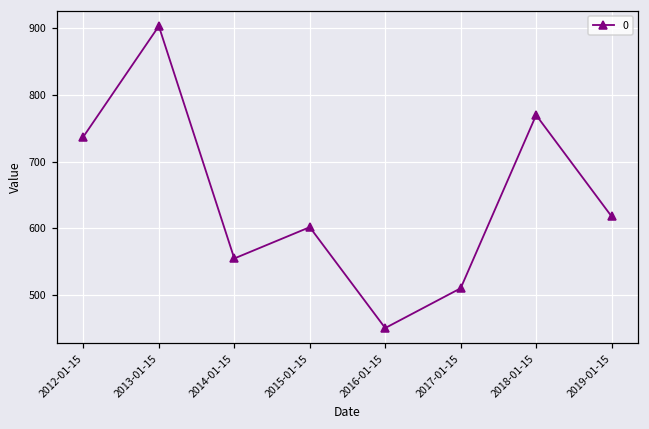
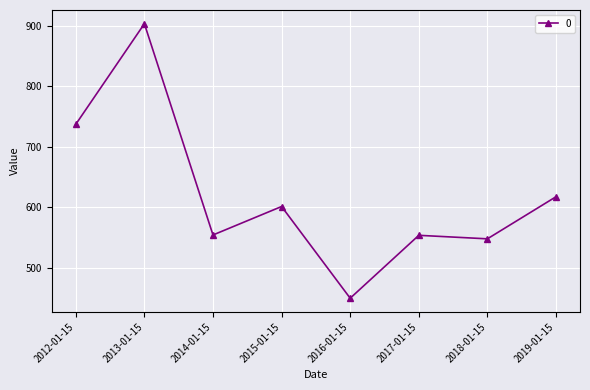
  {
    "2012-01-15": 740,
    "2013-01-15": 900,
    "2014-01-15": 550,
    "2015-01-15": 600,
    "2016-01-15": 450,
-   "2017-01-15": 510,
-   "2018-01-15": 770,
+   "2017-01-15": 550,
+   "2018-01-15": 550,
    "2019-01-15": 620
  }
